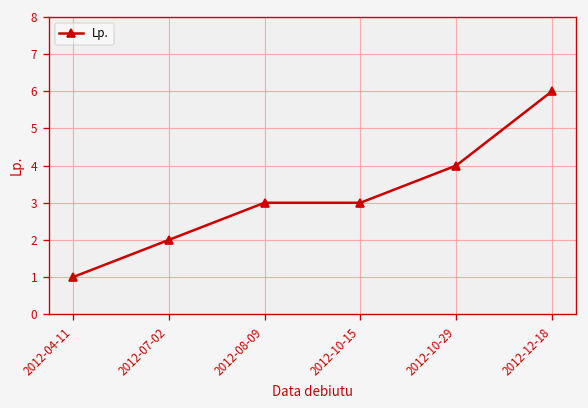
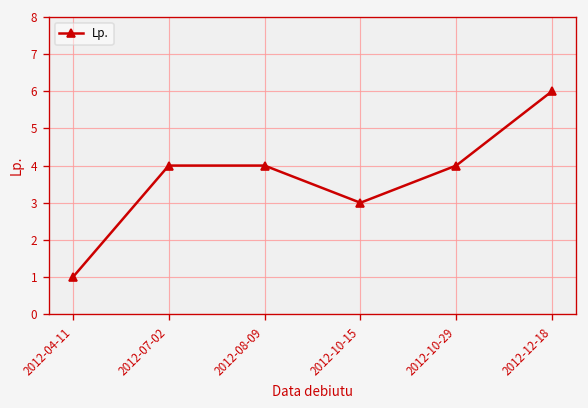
  {
    "2012-04-11": 1,
-   "2012-07-02": 2,
-   "2012-08-09": 3,
+   "2012-07-02": 4,
+   "2012-08-09": 4,
    "2012-10-15": 3,
    "2012-10-29": 4,
    "2012-12-18": 6
  }
